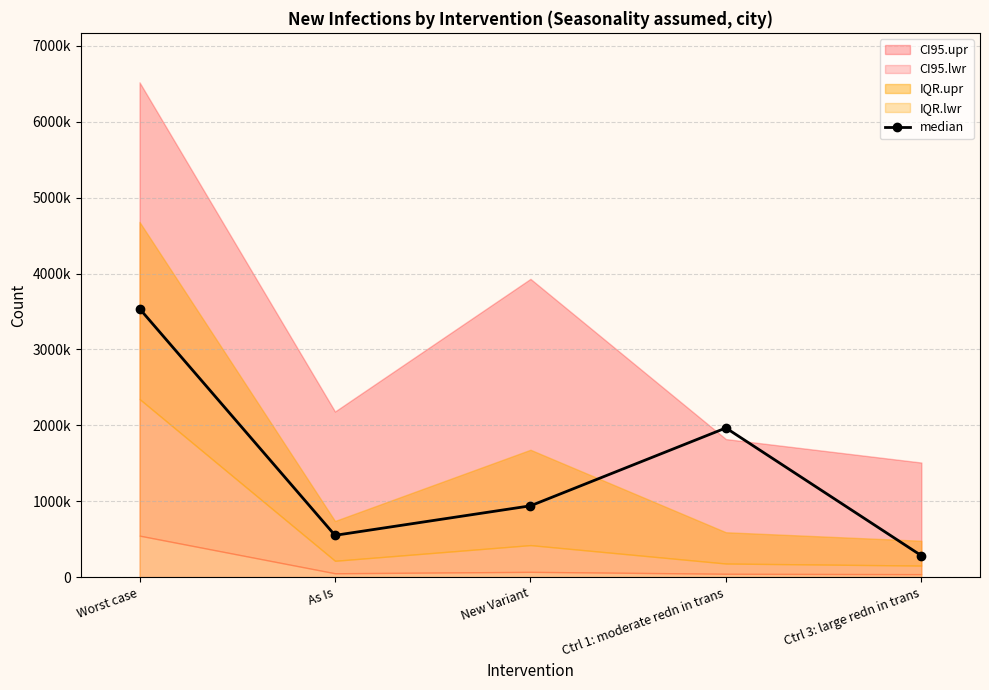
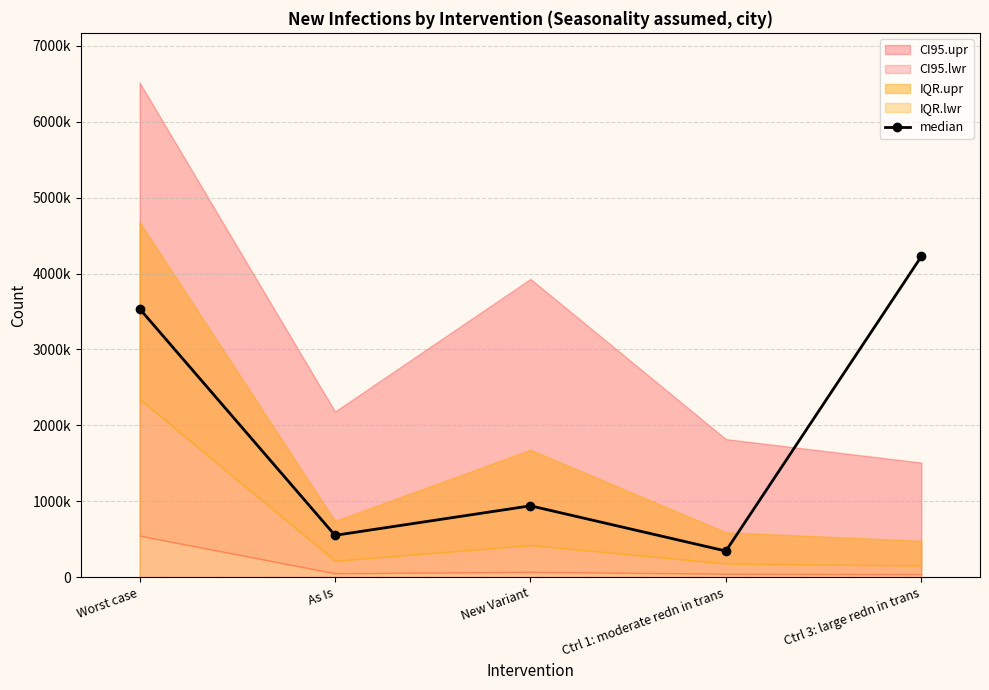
  {
    "median": {
      "Worst case": 3500000,
      "As Is": 600000,
      "New Variant": 900000,
-     "Ctrl 1: moderate redn in trans": 2000000,
-     "Ctrl 3: large redn in trans": 300000
+     "Ctrl 1: moderate redn in trans": 300000,
+     "Ctrl 3: large redn in trans": 4200000
    }
  }
